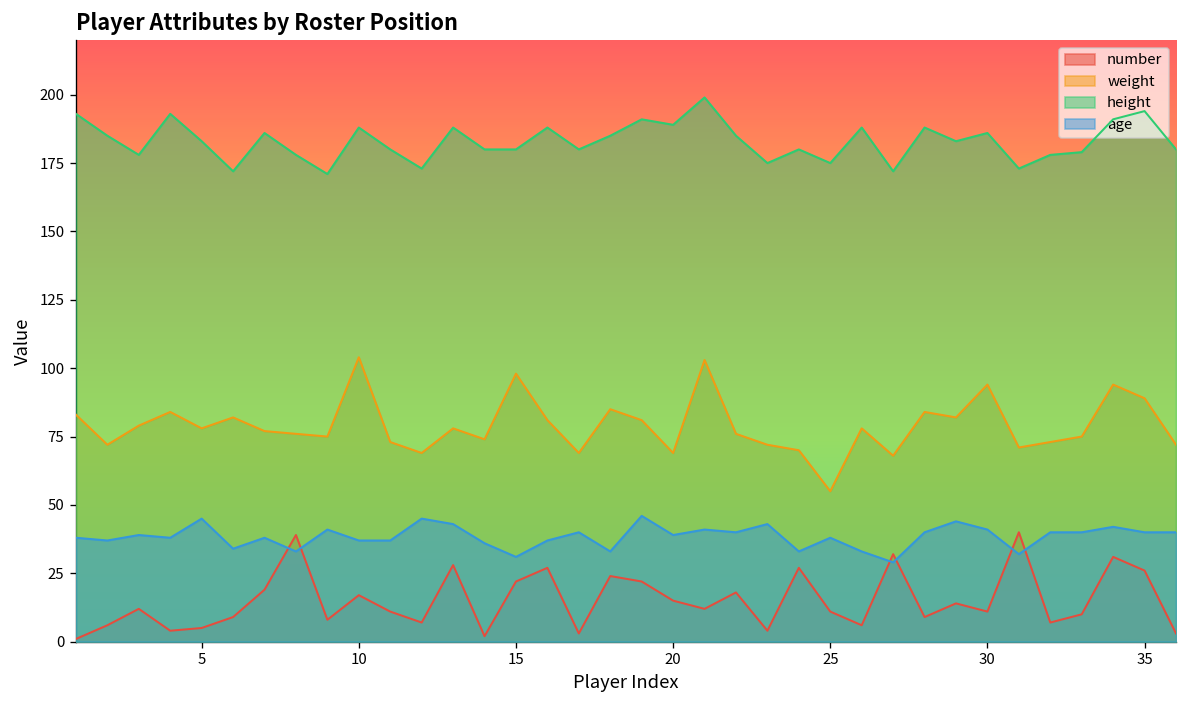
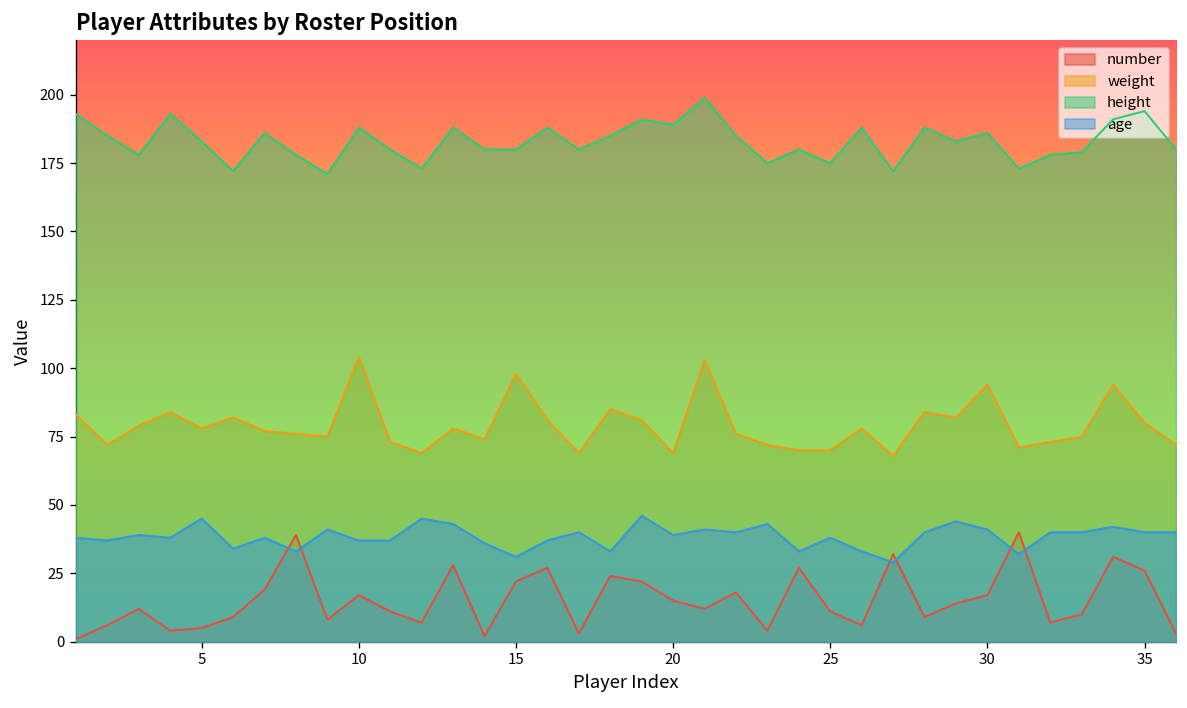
  {
    "number": {
      "5": 5,
      "10": 17,
      "15": 22,
      "20": 15,
      "25": 11,
-     "30": 11,
+     "30": 17,
      "35": 26
    },
    "weight": {
      "5": 78,
      "10": 104,
      "15": 98,
      "20": 69,
-     "25": 55,
+     "25": 70,
      "30": 94,
-     "35": 89
+     "35": 80
    },
    "height": {
      "5": 183,
      "10": 188,
      "15": 180,
      "20": 189,
      "25": 175,
      "30": 186
    },
    "age": {
      "5": 45,
      "10": 37,
      "15": 31,
      "20": 39,
      "25": 38,
      "30": 41,
      "35": 40
    }
  }
